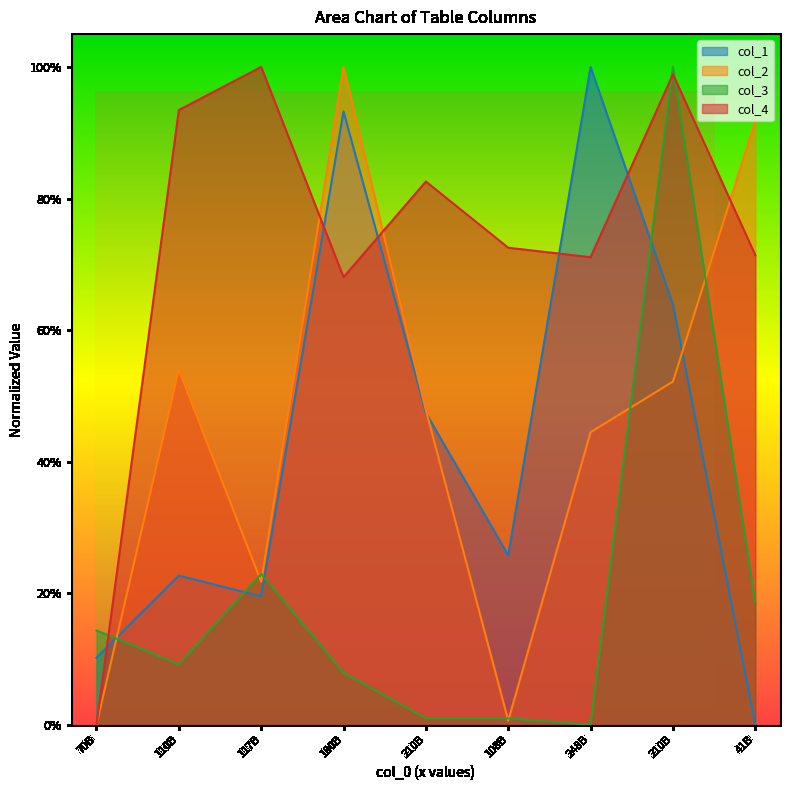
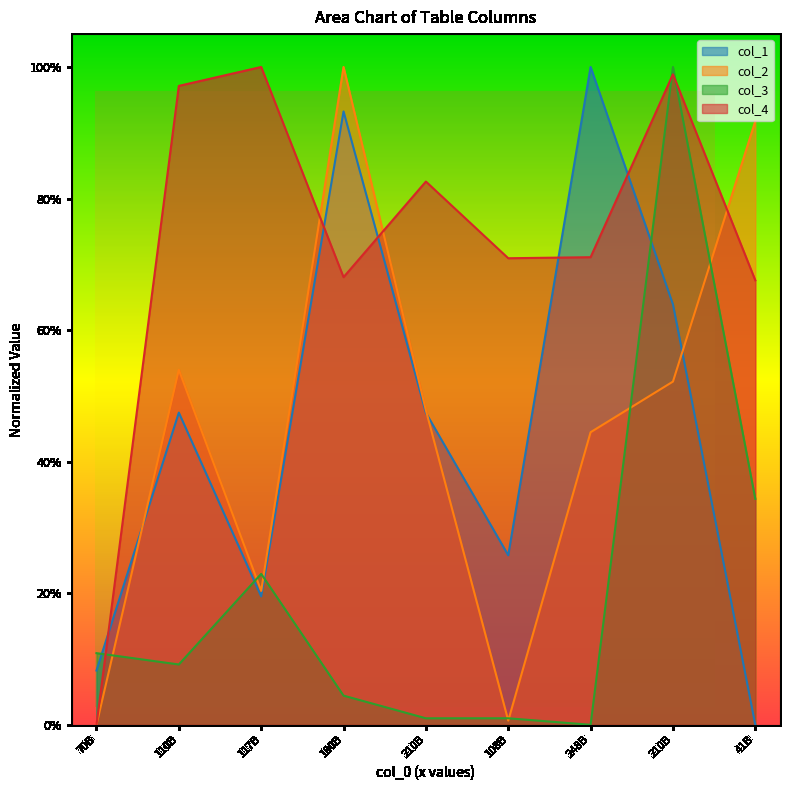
  {
    "col_1": {
-     "70B": "10%",
-     "110B": "23%",
+     "70B": "8%",
+     "110B": "47%",
      "117B": "20%",
      "180B": "93%",
      "108B": "26%",
      "248B": "100%",
      "41B": "0%"
    },
    "col_2": {
      "110B": "54%",
-     "117B": "22%",
+     "117B": "20%",
      "180B": "100%",
      "248B": "44%"
    },
    "col_3": {
-     "70B": "14%",
+     "70B": "11%",
      "110B": "9%",
      "117B": "23%",
-     "180B": "8%",
+     "180B": "4%",
      "248B": "0%",
-     "41B": "19%"
+     "41B": "34%"
    },
    "col_4": {
-     "110B": "93%",
+     "110B": "97%",
      "117B": "100%",
      "180B": "68%",
-     "108B": "73%",
+     "108B": "71%",
      "248B": "71%",
-     "41B": "71%"
+     "41B": "68%"
    }
  }
